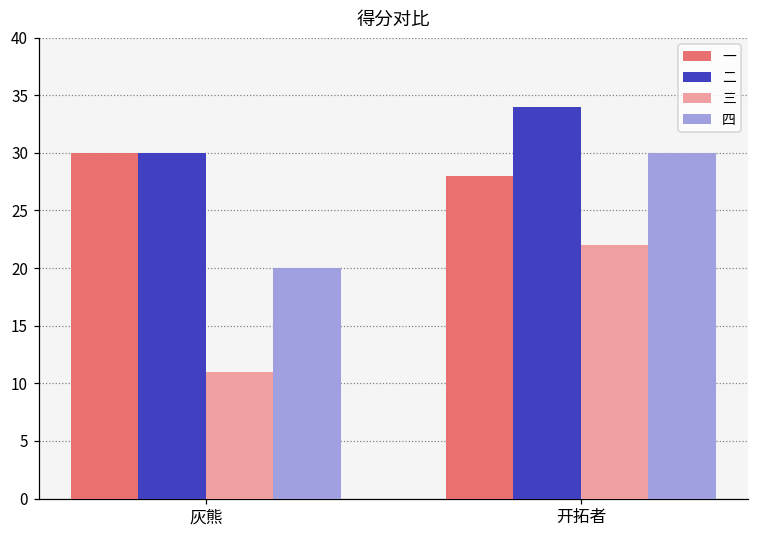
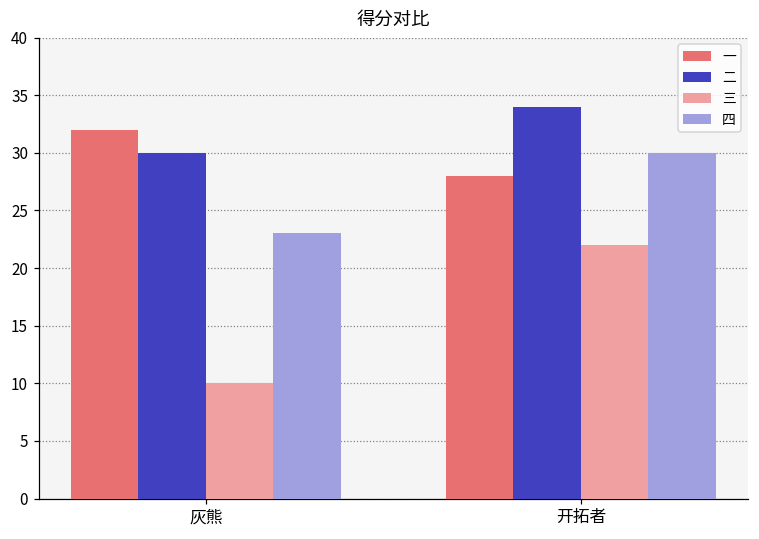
  {
    "一": {
-     "灰熊": 30,
+     "灰熊": 32,
      "开拓者": 28
    },
    "二": {
      "灰熊": 30,
      "开拓者": 34
    },
    "三": {
-     "灰熊": 11,
+     "灰熊": 10,
      "开拓者": 22
    },
    "四": {
-     "灰熊": 20,
+     "灰熊": 23,
      "开拓者": 30
    }
  }
